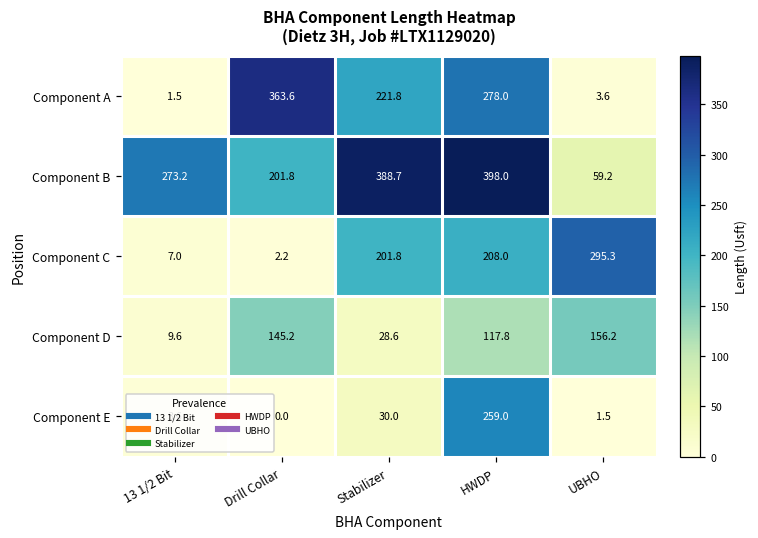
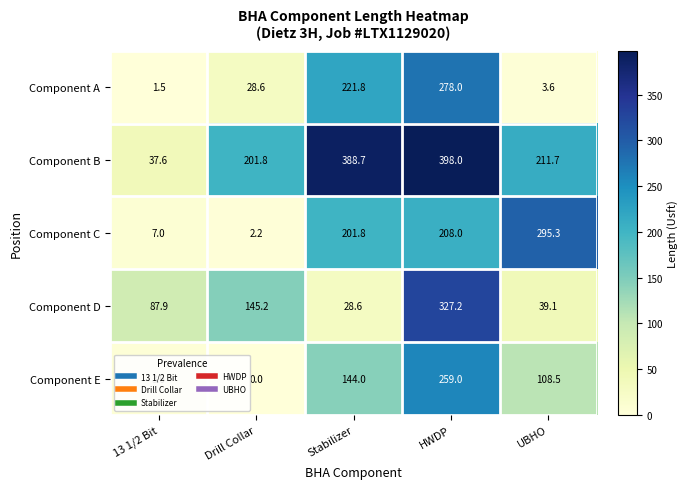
  {
    "Component A": {
      "13 1/2 Bit": 1.5,
-     "Drill Collar": 363.6,
+     "Drill Collar": 28.6,
      "Stabilizer": 221.8,
      "HWDP": 278.0,
      "UBHO": 3.6
    },
    "Component B": {
-     "13 1/2 Bit": 273.2,
+     "13 1/2 Bit": 37.6,
      "Drill Collar": 201.8,
      "Stabilizer": 388.7,
      "HWDP": 398.0,
-     "UBHO": 59.2
+     "UBHO": 211.7
    },
    "Component C": {
      "13 1/2 Bit": 7.0,
      "Drill Collar": 2.2,
      "Stabilizer": 201.8,
      "HWDP": 208.0,
      "UBHO": 295.3
    },
    "Component D": {
-     "13 1/2 Bit": 9.6,
+     "13 1/2 Bit": 87.9,
      "Drill Collar": 145.2,
      "Stabilizer": 28.6,
-     "HWDP": 117.8,
-     "UBHO": 156.2
+     "HWDP": 327.2,
+     "UBHO": 39.1
    },
    "Component E": {
-     "Stabilizer": 30.0,
+     "Stabilizer": 144.0,
      "HWDP": 259.0,
-     "UBHO": 1.5
+     "UBHO": 108.5
    }
  }
